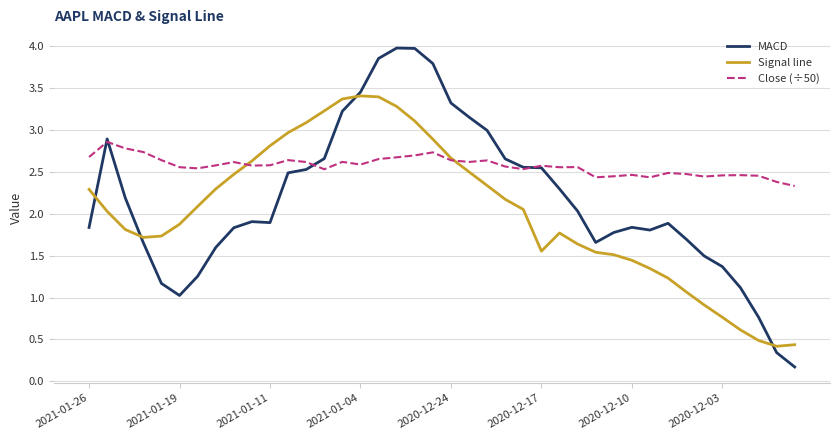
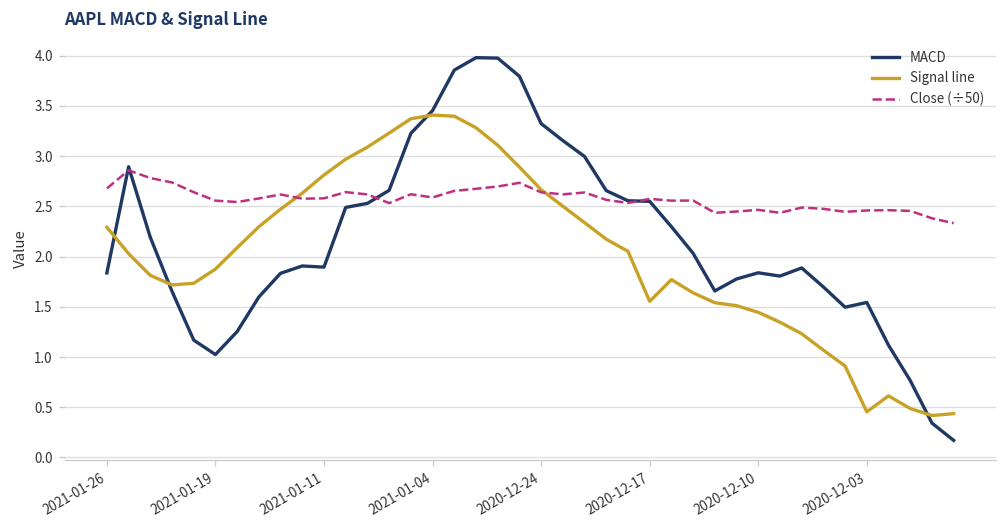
  {
    "MACD": {
      "2021-01-26": 1.8,
      "2021-01-19": 1.0,
      "2021-01-11": 1.9,
      "2021-01-04": 3.5,
      "2020-12-24": 3.3,
      "2020-12-10": 1.8,
-     "2020-12-03": 1.4
+     "2020-12-03": 1.5
    },
    "Signal line": {
      "2021-01-26": 2.3,
      "2021-01-19": 1.9,
      "2021-01-11": 2.8,
      "2021-01-04": 3.4,
      "2020-12-17": 1.6,
      "2020-12-10": 1.4,
-     "2020-12-03": 0.8
+     "2020-12-03": 0.5
    },
    "Close (÷50)": {
      "2021-01-26": 2.7,
      "2021-01-19": 2.6,
      "2021-01-11": 2.6,
      "2021-01-04": 2.6,
      "2020-12-10": 2.5,
      "2020-12-03": 2.5
    }
  }
